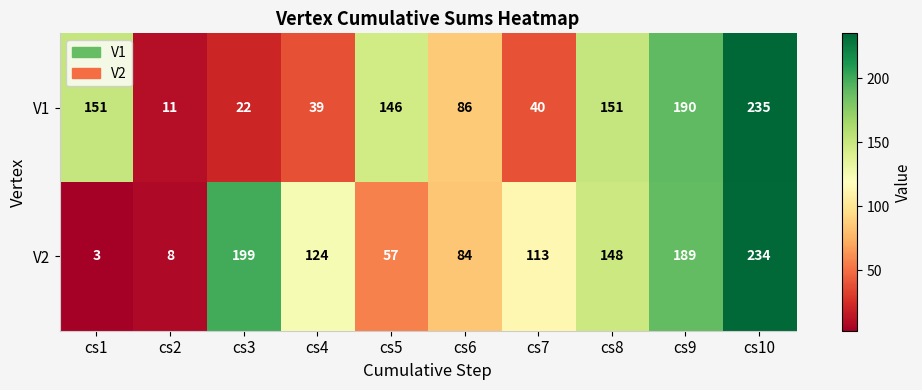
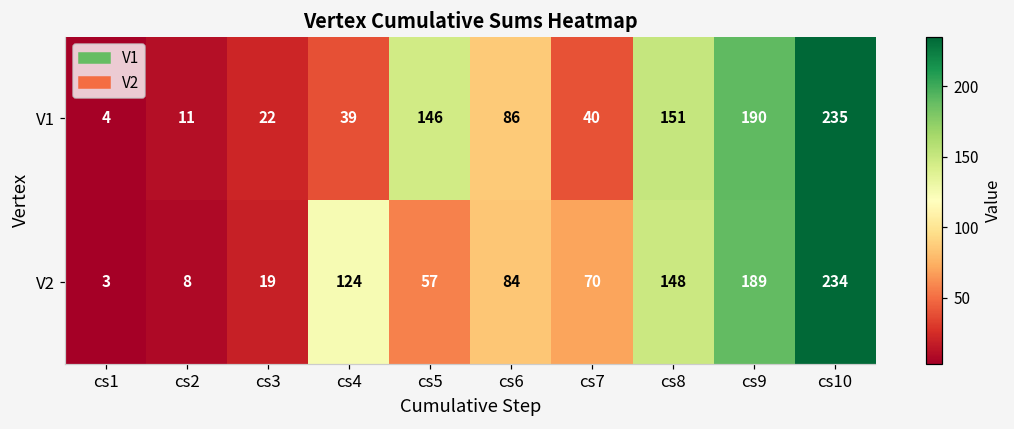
  {
    "V1": {
-     "cs1": 151,
+     "cs1": 4,
      "cs2": 11,
      "cs3": 22,
      "cs4": 39,
      "cs5": 146,
      "cs6": 86,
      "cs7": 40,
      "cs8": 151,
      "cs9": 190,
      "cs10": 235
    },
    "V2": {
      "cs1": 3,
      "cs2": 8,
-     "cs3": 199,
+     "cs3": 19,
      "cs4": 124,
      "cs5": 57,
      "cs6": 84,
-     "cs7": 113,
+     "cs7": 70,
      "cs8": 148,
      "cs9": 189,
      "cs10": 234
    }
  }
